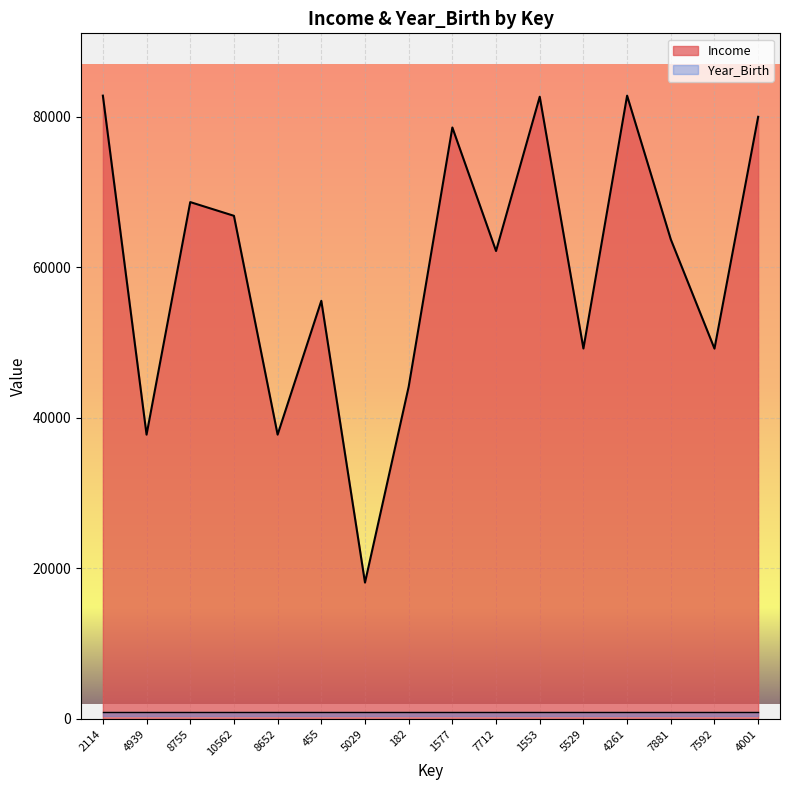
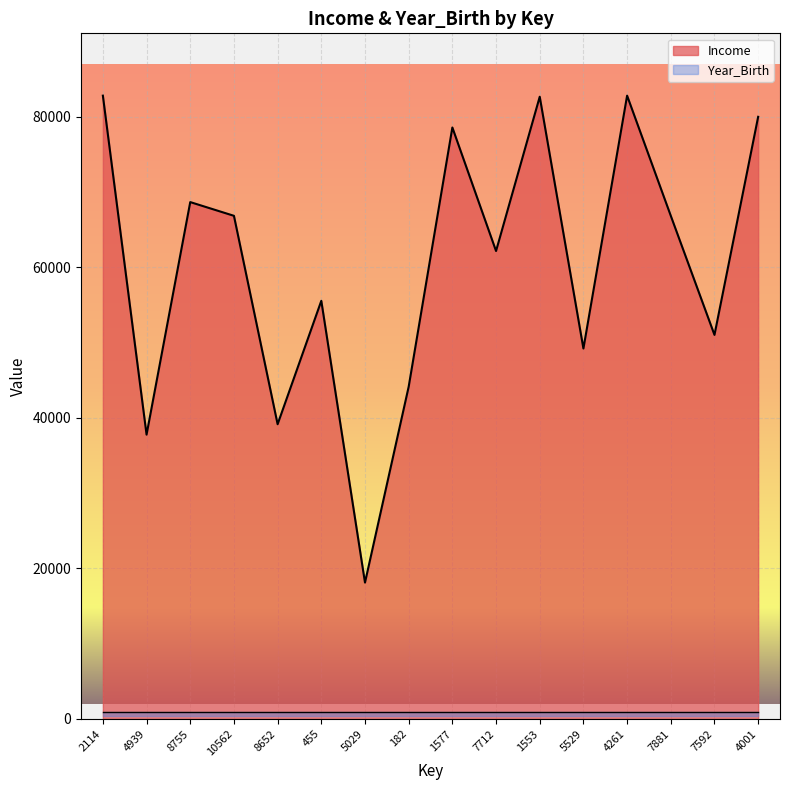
  {
    "Income": {
      "2114": 83000,
      "4939": 38000,
      "8755": 69000,
      "10562": 67000,
-     "8652": 38000,
+     "8652": 39000,
      "455": 56000,
      "5029": 18000,
      "182": 44000,
      "1577": 79000,
      "7712": 62000,
      "1553": 83000,
      "5529": 49000,
      "4261": 83000,
-     "7881": 64000,
-     "7592": 49000,
+     "7881": 67000,
+     "7592": 51000,
      "4001": 80000
    },
    "Year_Birth": {
      "2114": 1000,
      "4939": 1000,
      "8755": 1000,
      "10562": 1000,
      "8652": 1000,
      "455": 1000,
      "5029": 1000,
      "182": 1000,
      "1577": 1000,
      "7712": 1000,
      "1553": 1000,
      "5529": 1000,
      "4261": 1000,
      "7881": 1000,
      "7592": 1000,
      "4001": 1000
    }
  }
